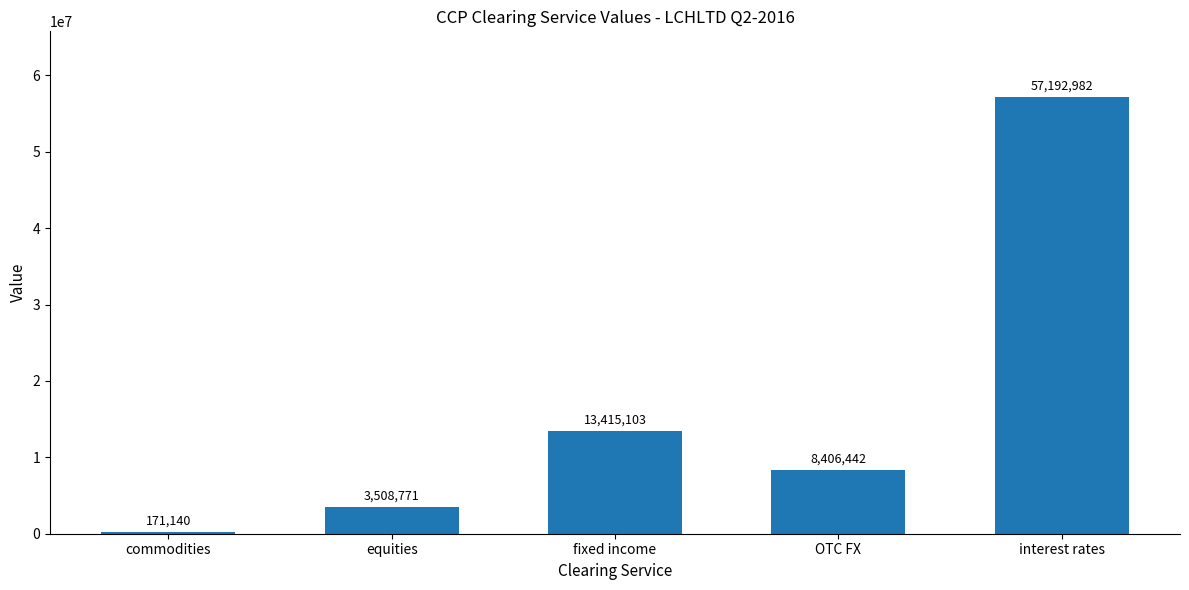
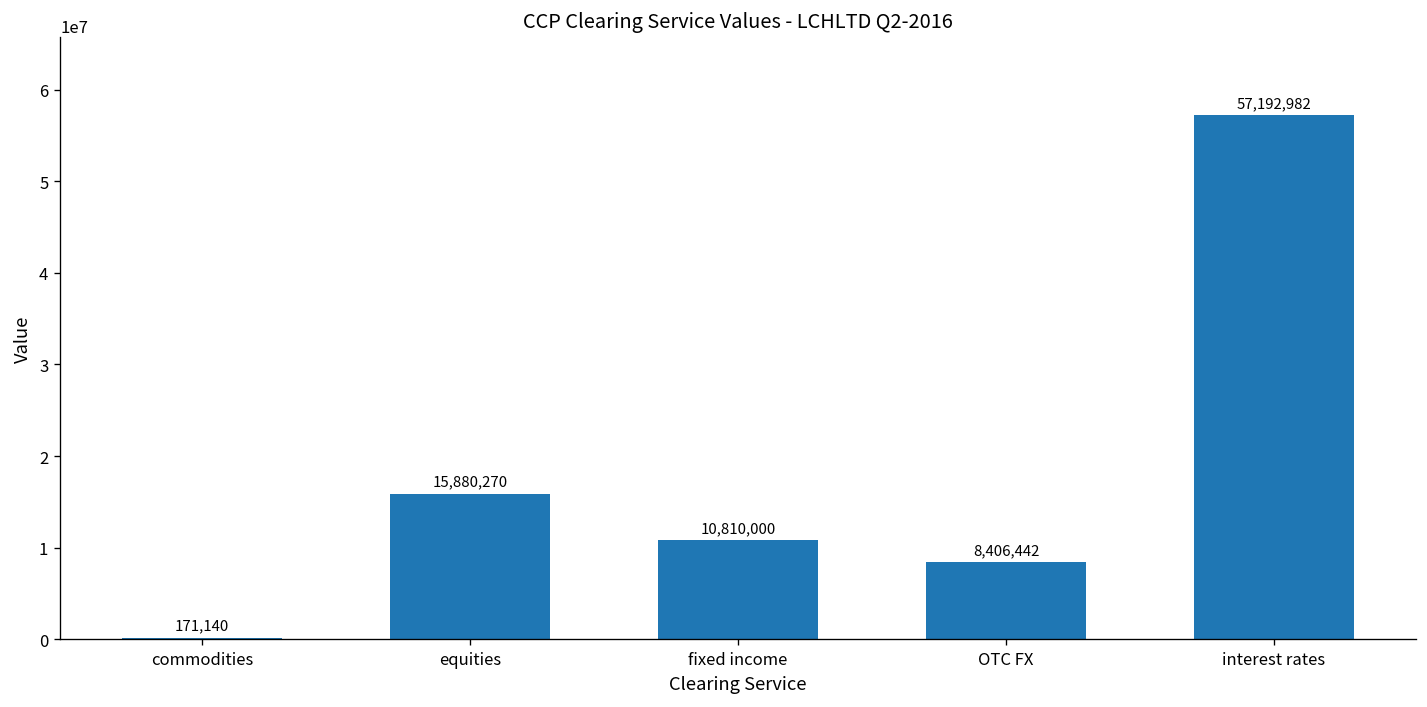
  {
    "commodities": "171,140",
-   "equities": "3,508,771",
-   "fixed income": "13,415,103",
+   "equities": "15,880,270",
+   "fixed income": "10,810,000",
    "OTC FX": "8,406,442",
    "interest rates": "57,192,982"
  }
